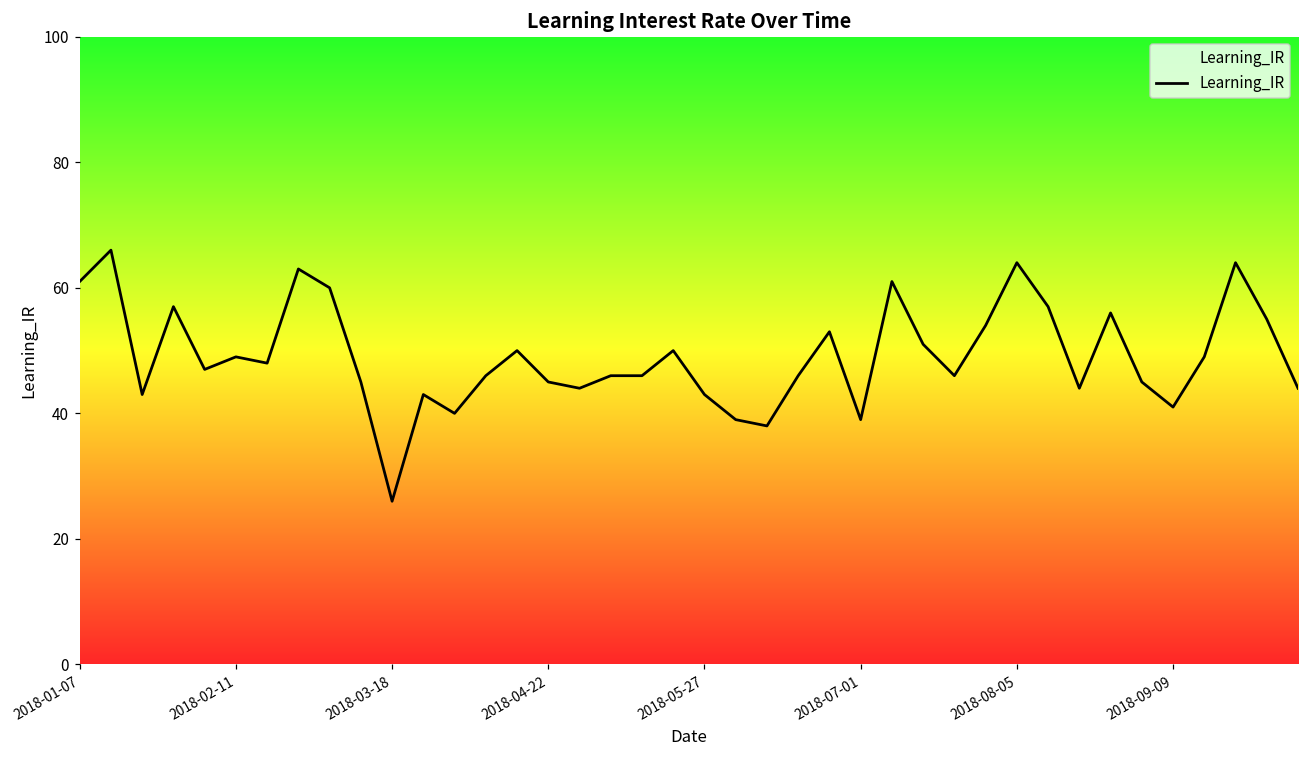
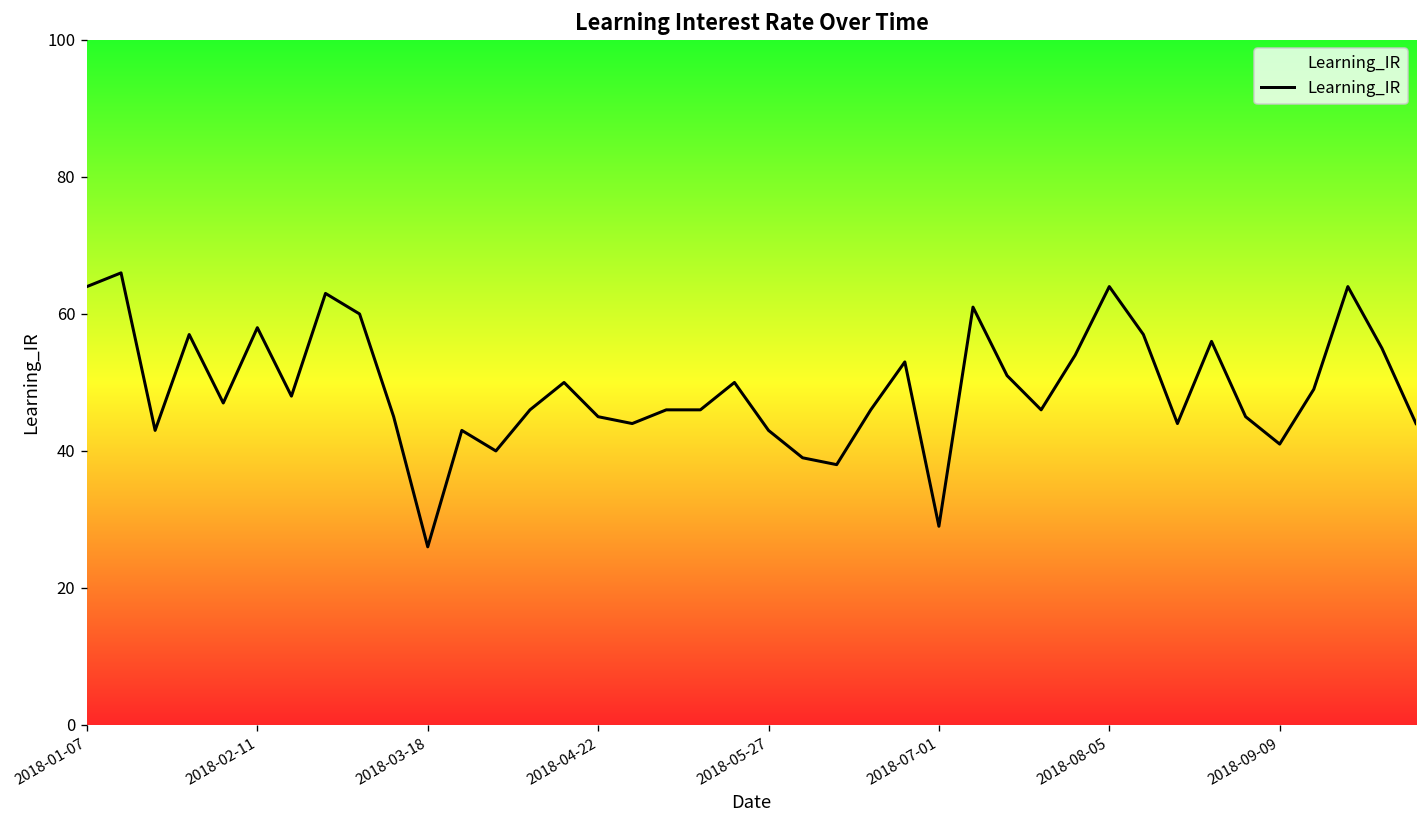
  {
-   "2018-01-07": 61,
-   "2018-02-11": 49,
+   "2018-01-07": 64,
+   "2018-02-11": 58,
    "2018-03-18": 26,
    "2018-04-22": 45,
    "2018-05-27": 43,
-   "2018-07-01": 39,
+   "2018-07-01": 29,
    "2018-08-05": 64,
    "2018-09-09": 41
  }
